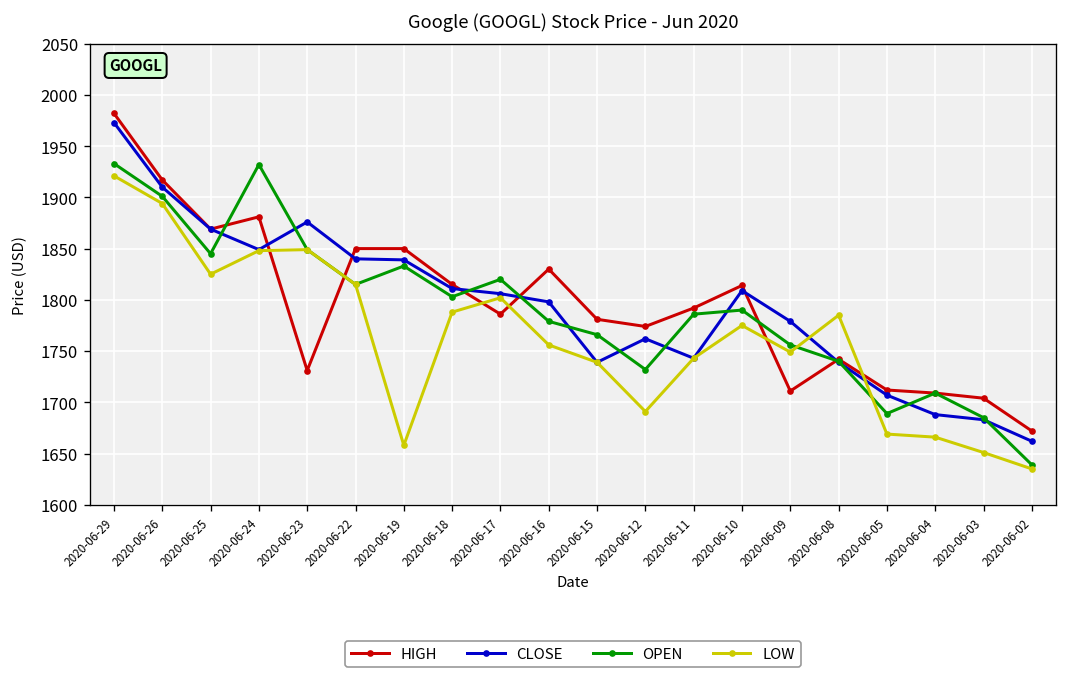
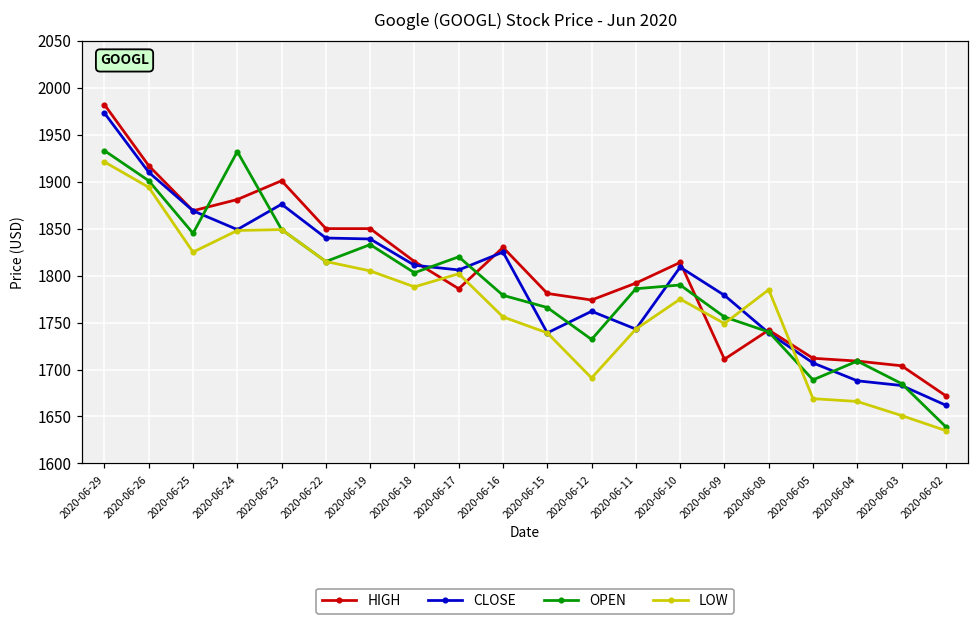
  {
    "HIGH": {
      "2020-06-29": 1980,
      "2020-06-26": 1920,
      "2020-06-24": 1880,
-     "2020-06-23": 1730,
+     "2020-06-23": 1900,
      "2020-06-22": 1850,
      "2020-06-19": 1850,
      "2020-06-18": 1820,
      "2020-06-17": 1790,
      "2020-06-16": 1830,
      "2020-06-15": 1780,
      "2020-06-12": 1770,
      "2020-06-11": 1790,
      "2020-06-10": 1810,
      "2020-06-09": 1710,
      "2020-06-05": 1710,
      "2020-06-03": 1700,
      "2020-06-02": 1670
    },
    "CLOSE": {
      "2020-06-29": 1970,
      "2020-06-26": 1910,
      "2020-06-23": 1880,
      "2020-06-22": 1840,
      "2020-06-19": 1840,
      "2020-06-18": 1810,
      "2020-06-17": 1810,
-     "2020-06-16": 1800,
+     "2020-06-16": 1830,
      "2020-06-12": 1760,
      "2020-06-10": 1810,
      "2020-06-09": 1780,
      "2020-06-05": 1710,
      "2020-06-04": 1690,
      "2020-06-02": 1660
    },
    "OPEN": {
      "2020-06-29": 1930,
      "2020-06-26": 1900,
      "2020-06-25": 1850,
      "2020-06-24": 1930,
      "2020-06-19": 1830,
      "2020-06-18": 1800,
      "2020-06-17": 1820,
      "2020-06-16": 1780,
      "2020-06-15": 1770,
      "2020-06-12": 1730,
      "2020-06-11": 1790,
      "2020-06-10": 1790,
      "2020-06-09": 1760,
      "2020-06-05": 1690,
      "2020-06-02": 1640
    },
    "LOW": {
      "2020-06-29": 1920,
      "2020-06-26": 1890,
      "2020-06-25": 1830,
-     "2020-06-19": 1660,
+     "2020-06-19": 1810,
      "2020-06-18": 1790,
      "2020-06-17": 1800,
      "2020-06-16": 1760,
      "2020-06-12": 1690,
      "2020-06-10": 1780,
      "2020-06-09": 1750,
      "2020-06-08": 1790,
      "2020-06-05": 1670,
      "2020-06-04": 1670,
      "2020-06-03": 1650,
      "2020-06-02": 1640
    }
  }
